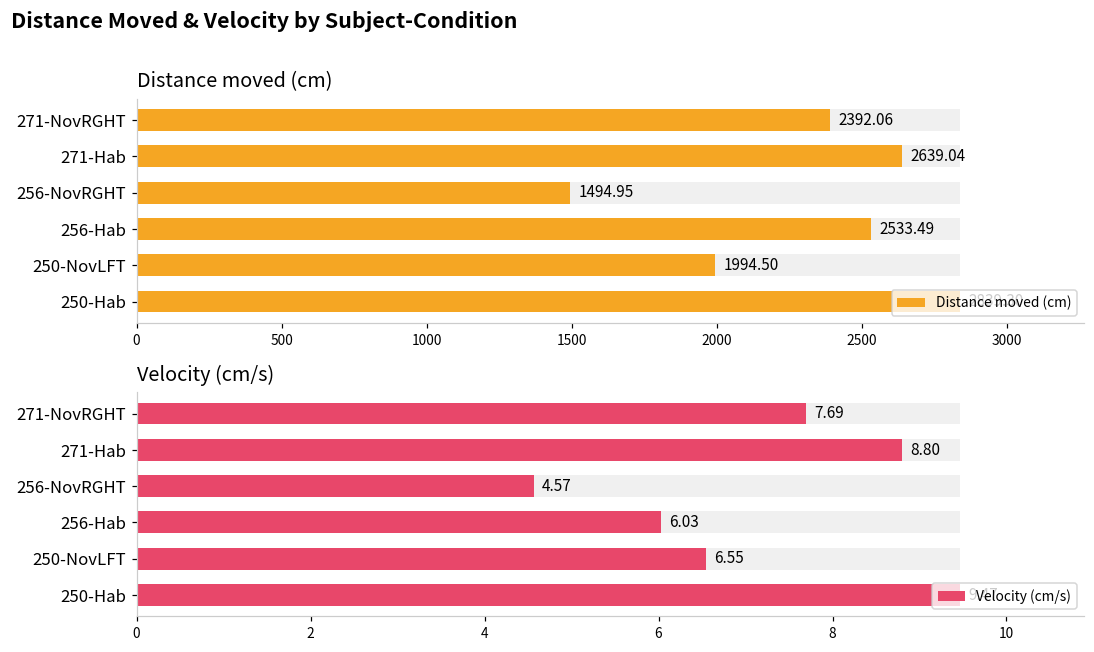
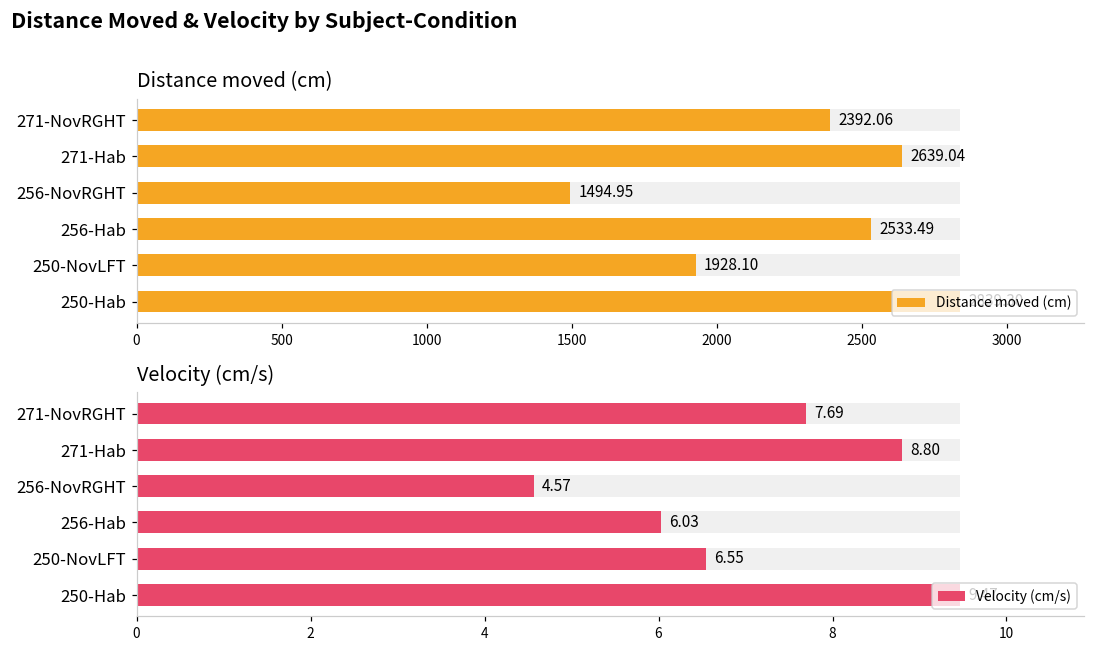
  {
    "Distance moved (cm)": {
      "Distance moved (cm)": {
-       "250-NovLFT": 1994.50
+       "250-NovLFT": 1928.10
      }
    }
  }
